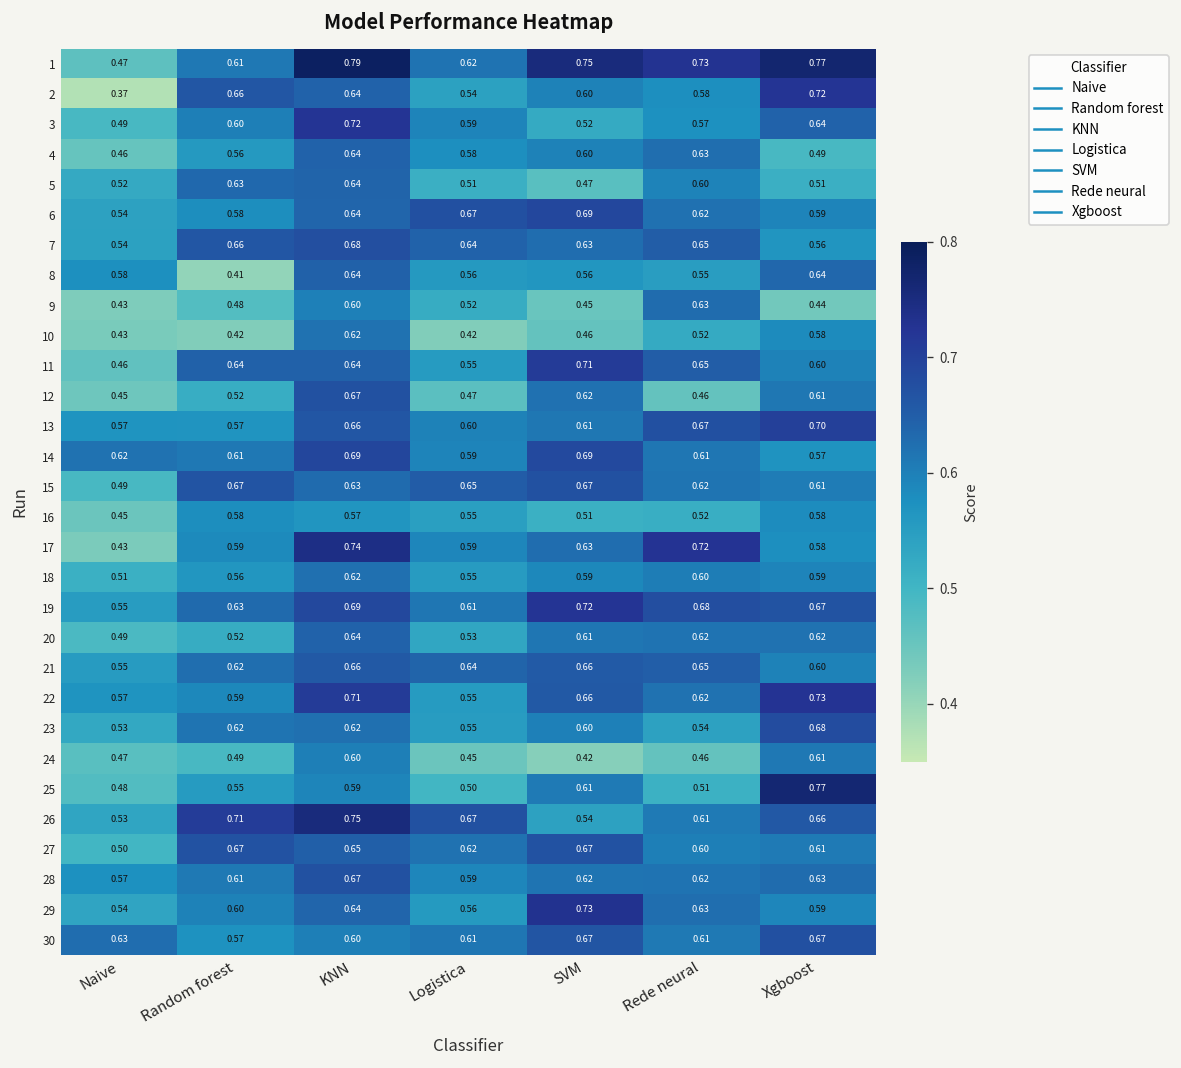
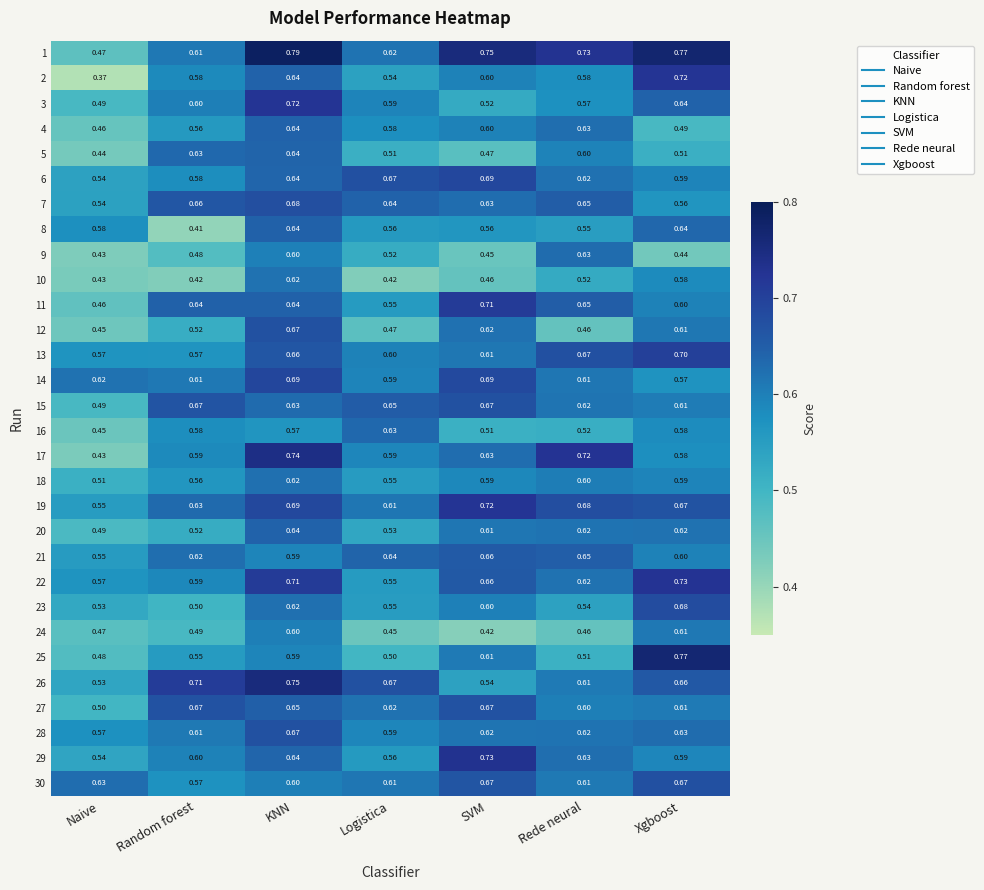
  {
    "2": {
      "Naive": 0.37,
-     "Random forest": 0.66,
+     "Random forest": 0.58,
      "KNN": 0.64,
      "Logistica": 0.54,
      "SVM": 0.60,
      "Rede neural": 0.58,
      "Xgboost": 0.72
    },
    "5": {
-     "Naive": 0.52,
+     "Naive": 0.44,
      "Random forest": 0.63,
      "KNN": 0.64,
      "Logistica": 0.51,
      "SVM": 0.47,
      "Rede neural": 0.60,
      "Xgboost": 0.51
    },
    "16": {
      "Naive": 0.45,
      "Random forest": 0.58,
      "KNN": 0.57,
-     "Logistica": 0.55,
+     "Logistica": 0.63,
      "SVM": 0.51,
      "Rede neural": 0.52,
      "Xgboost": 0.58
    },
    "21": {
      "Naive": 0.55,
      "Random forest": 0.62,
-     "KNN": 0.66,
+     "KNN": 0.59,
      "Logistica": 0.64,
      "SVM": 0.66,
      "Rede neural": 0.65,
      "Xgboost": 0.60
    },
    "23": {
      "Naive": 0.53,
-     "Random forest": 0.62,
+     "Random forest": 0.50,
      "KNN": 0.62,
      "Logistica": 0.55,
      "SVM": 0.60,
      "Rede neural": 0.54,
      "Xgboost": 0.68
    }
  }
